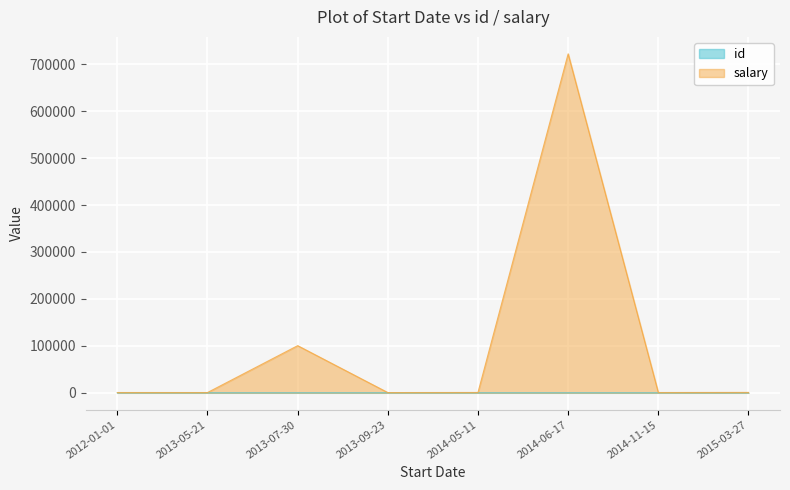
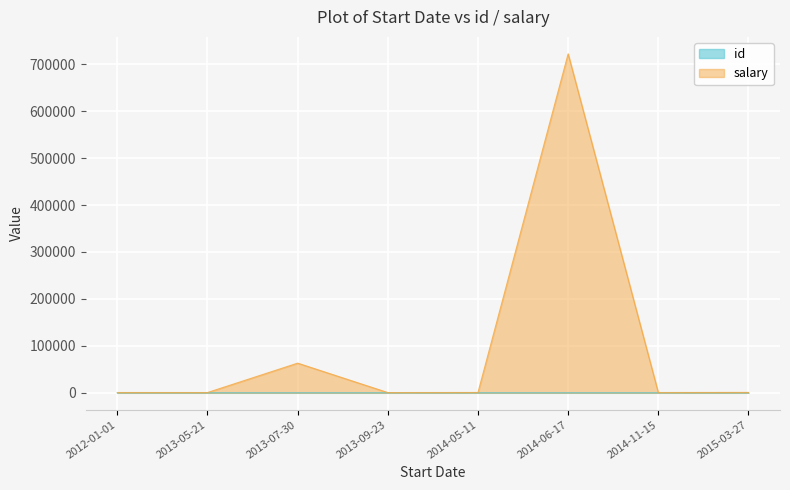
  {
    "id": {
      "2013-07-30": 0,
      "2014-06-17": 0
    },
    "salary": {
-     "2013-07-30": 100000,
+     "2013-07-30": 60000,
      "2014-06-17": 720000
    }
  }
